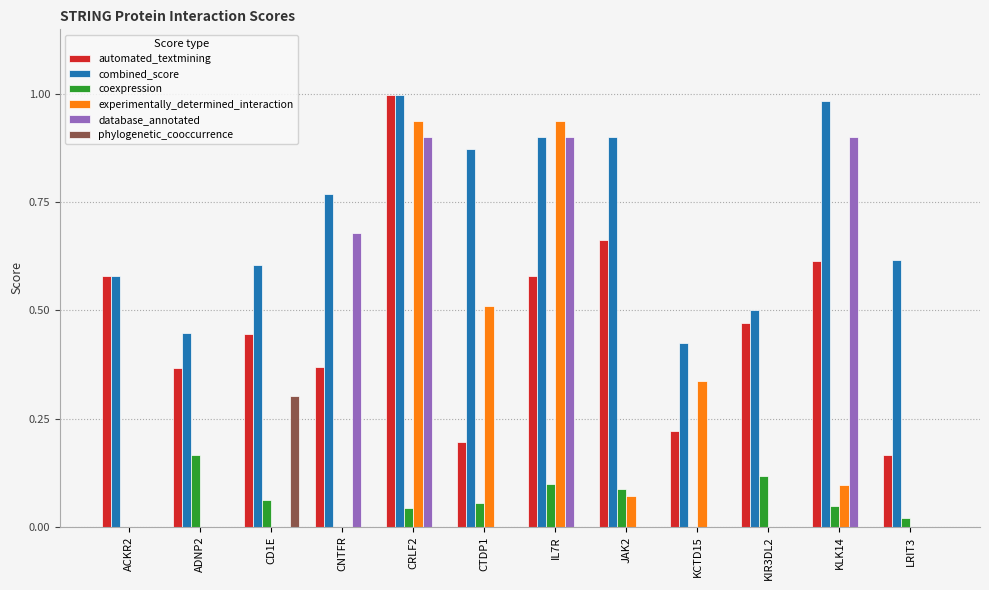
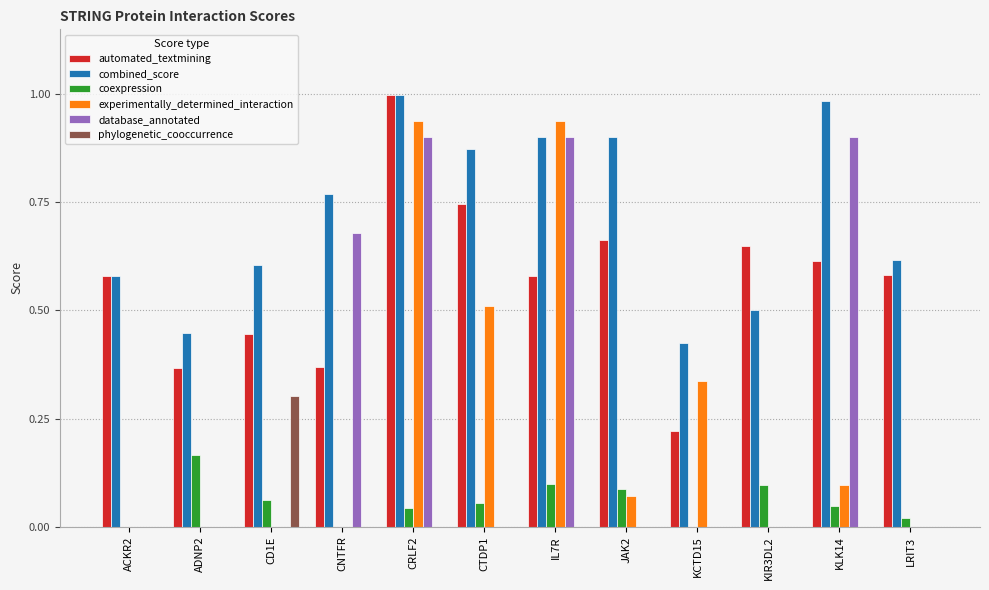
  {
    "automated_textmining": {
      "ACKR2": 0.58,
      "ADNP2": 0.37,
      "CD1E": 0.45,
      "CNTFR": 0.37,
      "CRLF2": 1.00,
-     "CTDP1": 0.20,
+     "CTDP1": 0.75,
      "IL7R": 0.58,
      "JAK2": 0.66,
      "KCTD15": 0.22,
-     "KIR3DL2": 0.47,
+     "KIR3DL2": 0.65,
      "KLK14": 0.62,
-     "LRIT3": 0.17
+     "LRIT3": 0.58
    },
    "combined_score": {
      "ACKR2": 0.58,
      "ADNP2": 0.45,
      "CD1E": 0.61,
      "CNTFR": 0.77,
      "CRLF2": 1.00,
      "CTDP1": 0.87,
      "IL7R": 0.90,
      "JAK2": 0.90,
      "KCTD15": 0.43,
      "KIR3DL2": 0.50,
      "KLK14": 0.99,
      "LRIT3": 0.62
    },
    "coexpression": {
      "ACKR2": 0.00,
      "ADNP2": 0.17,
      "CD1E": 0.06,
      "CNTFR": 0.00,
      "CRLF2": 0.04,
      "CTDP1": 0.06,
      "IL7R": 0.10,
      "JAK2": 0.09,
      "KCTD15": 0.00,
-     "KIR3DL2": 0.12,
+     "KIR3DL2": 0.10,
      "KLK14": 0.05,
      "LRIT3": 0.02
    },
    "experimentally_determined_interaction": {
      "ACKR2": 0.00,
      "ADNP2": 0.00,
      "CD1E": 0.00,
      "CNTFR": 0.00,
      "CRLF2": 0.94,
      "CTDP1": 0.51,
      "IL7R": 0.94,
      "JAK2": 0.07,
      "KCTD15": 0.34,
      "KIR3DL2": 0.00,
      "KLK14": 0.10,
      "LRIT3": 0.00
    },
    "database_annotated": {
      "ACKR2": 0.00,
      "ADNP2": 0.00,
      "CD1E": 0.00,
      "CNTFR": 0.68,
      "CRLF2": 0.90,
      "CTDP1": 0.00,
      "IL7R": 0.90,
      "JAK2": 0.00,
      "KCTD15": 0.00,
      "KIR3DL2": 0.00,
      "KLK14": 0.90,
      "LRIT3": 0.00
    },
    "phylogenetic_cooccurrence": {
      "ACKR2": 0.00,
      "ADNP2": 0.00,
      "CD1E": 0.30,
      "CNTFR": 0.00,
      "CRLF2": 0.00,
      "CTDP1": 0.00,
      "IL7R": 0.00,
      "JAK2": 0.00,
      "KCTD15": 0.00,
      "KIR3DL2": 0.00,
      "KLK14": 0.00,
      "LRIT3": 0.00
    }
  }
